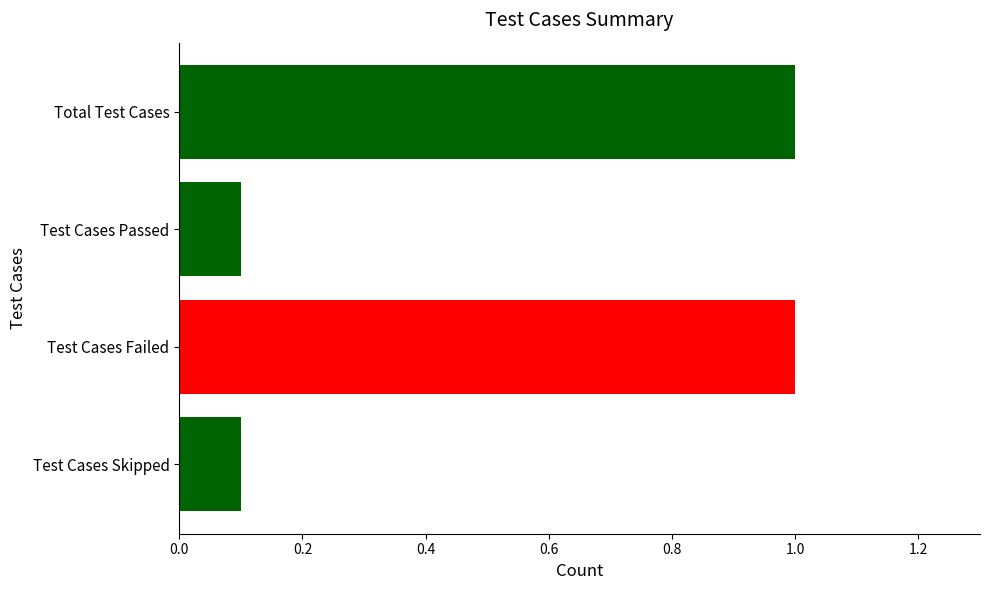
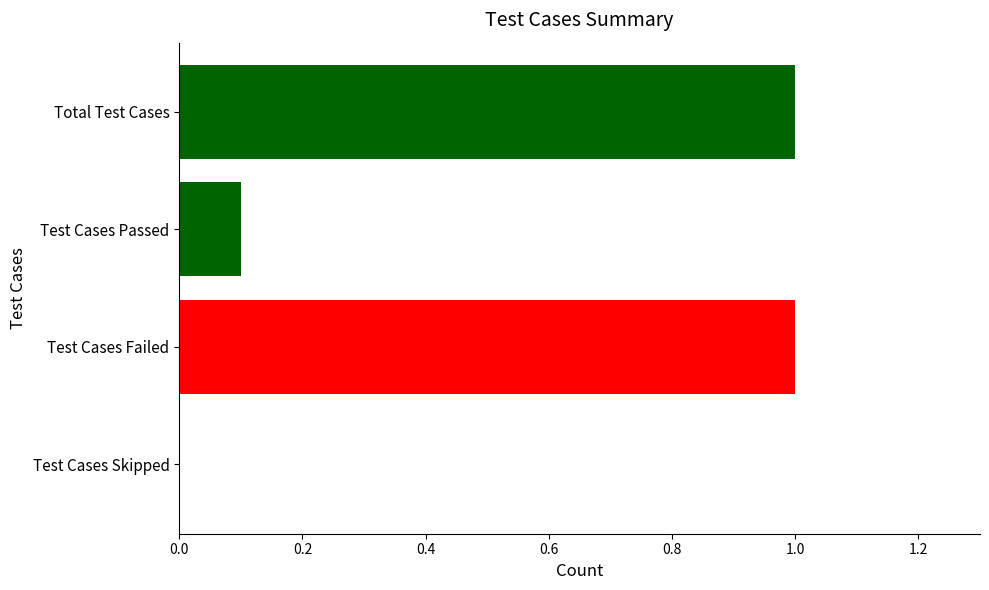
  {
    "Total Test Cases": 1.0,
    "Test Cases Passed": 0.1,
    "Test Cases Failed": 1.0,
-   "Test Cases Skipped": 0.1
+   "Test Cases Skipped": 0.0
  }
